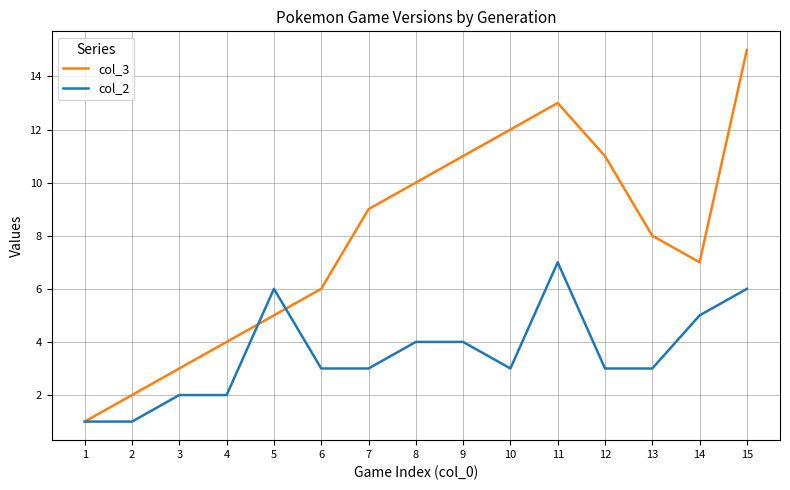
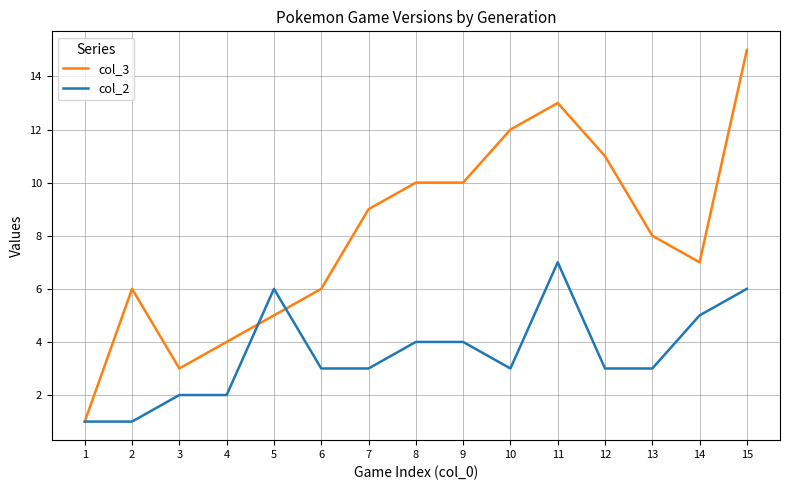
  {
    "col_3": {
-     "2": 2,
+     "2": 6,
      "3": 3,
      "4": 4,
      "5": 5,
      "6": 6,
      "7": 9,
      "8": 10,
-     "9": 11,
+     "9": 10,
      "10": 12,
      "11": 13,
      "12": 11,
      "13": 8,
      "14": 7,
      "15": 15
    },
    "col_2": {
      "2": 1,
      "3": 2,
      "4": 2,
      "5": 6,
      "6": 3,
      "7": 3,
      "8": 4,
      "9": 4,
      "10": 3,
      "11": 7,
      "12": 3,
      "13": 3,
      "14": 5,
      "15": 6
    }
  }
